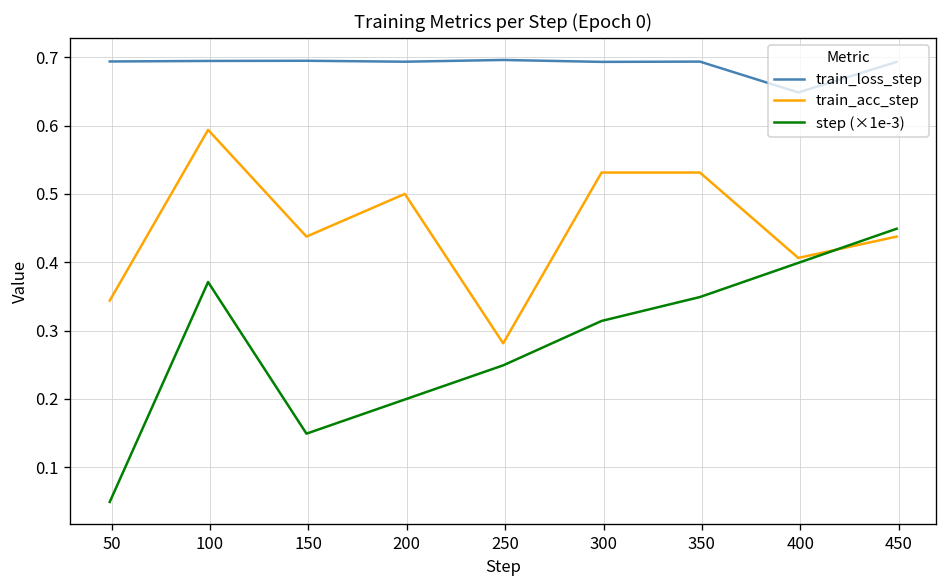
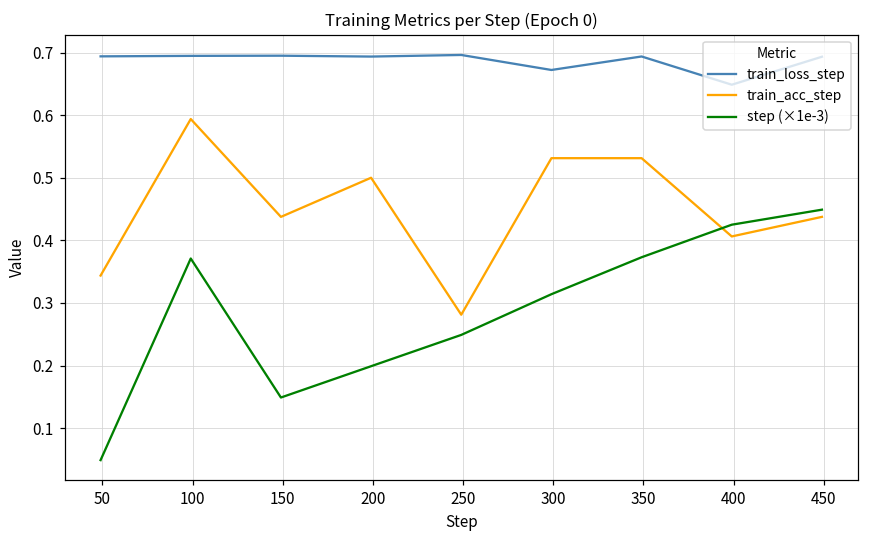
  {
    "train_loss_step": {
      "50": 0.69,
      "100": 0.69,
      "150": 0.69,
      "200": 0.69,
      "250": 0.70,
-     "300": 0.69,
+     "300": 0.67,
      "350": 0.69
    },
    "train_acc_step": {
      "50": 0.34,
      "100": 0.59,
      "150": 0.44,
      "200": 0.50,
      "250": 0.28,
      "300": 0.53,
      "350": 0.53,
      "400": 0.41,
      "450": 0.44
    },
    "step (×1e-3)": {
      "50": 0.05,
      "100": 0.37,
      "150": 0.15,
      "200": 0.20,
      "250": 0.25,
      "300": 0.31,
-     "350": 0.35,
-     "400": 0.40,
+     "350": 0.37,
+     "400": 0.43,
      "450": 0.45
    }
  }
